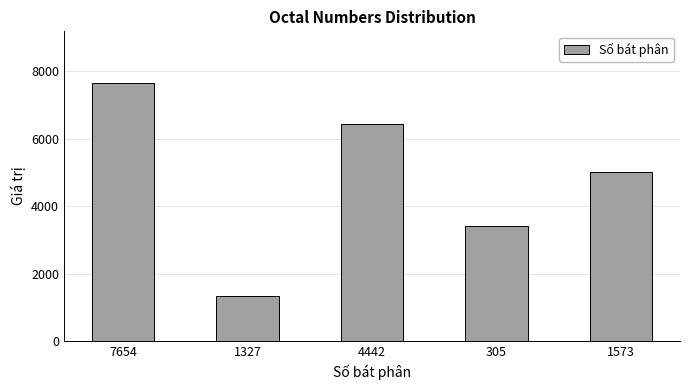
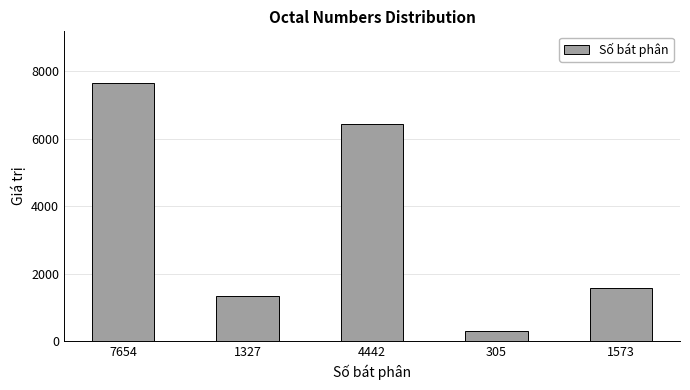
  {
    "7654": 7700,
    "1327": 1300,
    "4442": 6400,
-   "305": 3400,
-   "1573": 5000
+   "305": 300,
+   "1573": 1600
  }
